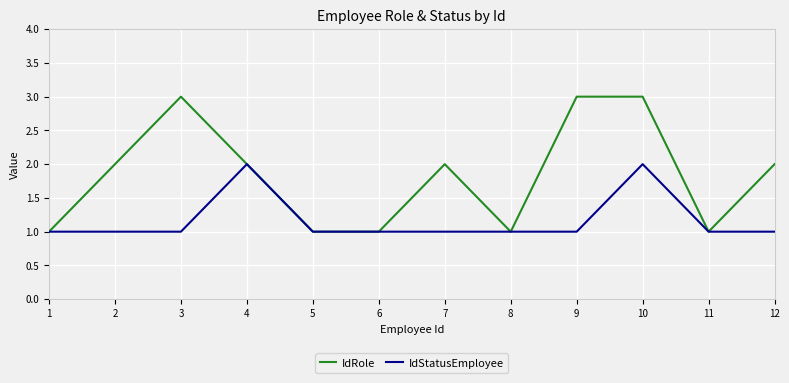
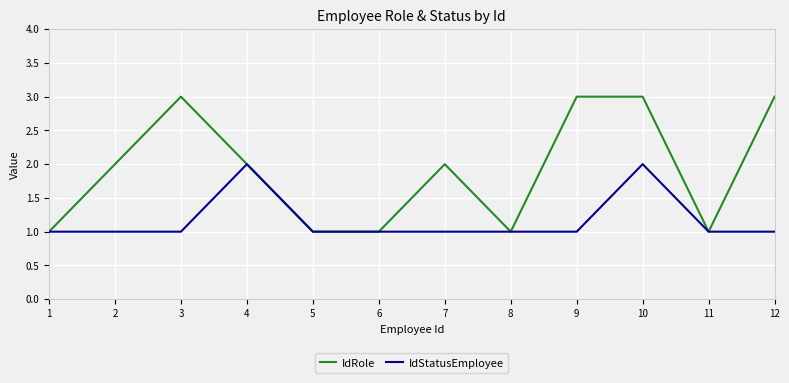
  {
    "IdRole": {
      "2": 2,
      "3": 3,
      "7": 2,
      "9": 3,
      "10": 3,
-     "12": 2
+     "12": 3
    },
    "IdStatusEmployee": {
      "2": 1,
      "3": 1,
      "7": 1,
      "9": 1,
      "10": 2,
      "12": 1
    }
  }
